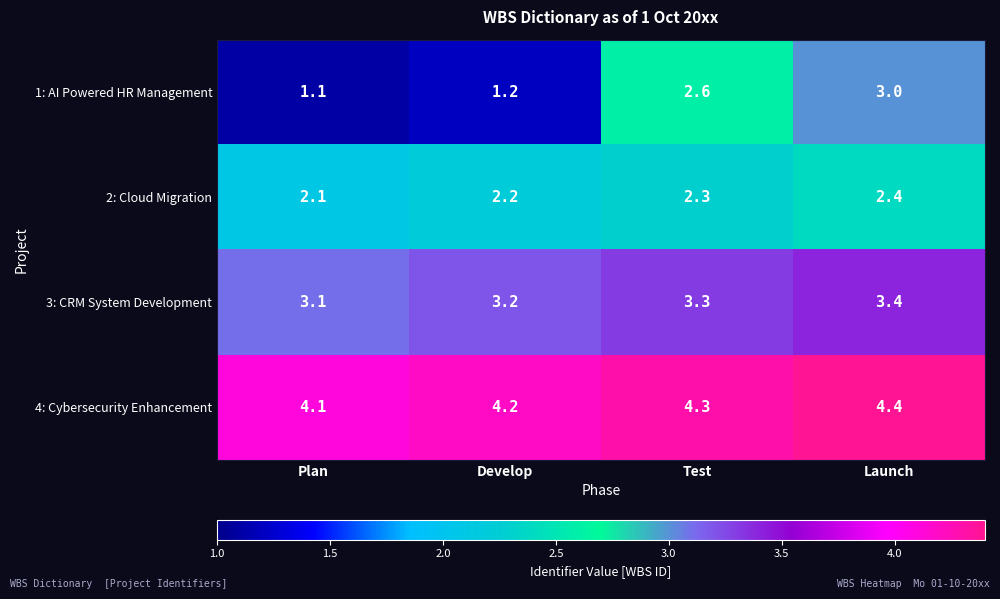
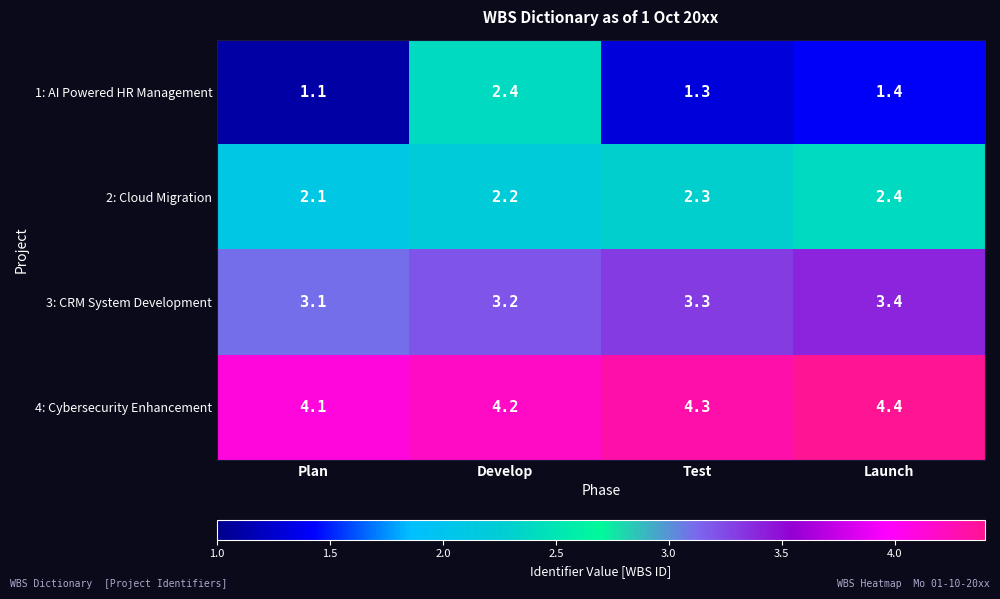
  {
    "1: AI Powered HR Management": {
      "Plan": 1.1,
-     "Develop": 1.2,
-     "Test": 2.6,
-     "Launch": 3.0
+     "Develop": 2.4,
+     "Test": 1.3,
+     "Launch": 1.4
    },
    "2: Cloud Migration": {
      "Plan": 2.1,
      "Develop": 2.2,
      "Test": 2.3,
      "Launch": 2.4
    },
    "3: CRM System Development": {
      "Plan": 3.1,
      "Develop": 3.2,
      "Test": 3.3,
      "Launch": 3.4
    },
    "4: Cybersecurity Enhancement": {
      "Plan": 4.1,
      "Develop": 4.2,
      "Test": 4.3,
      "Launch": 4.4
    }
  }
